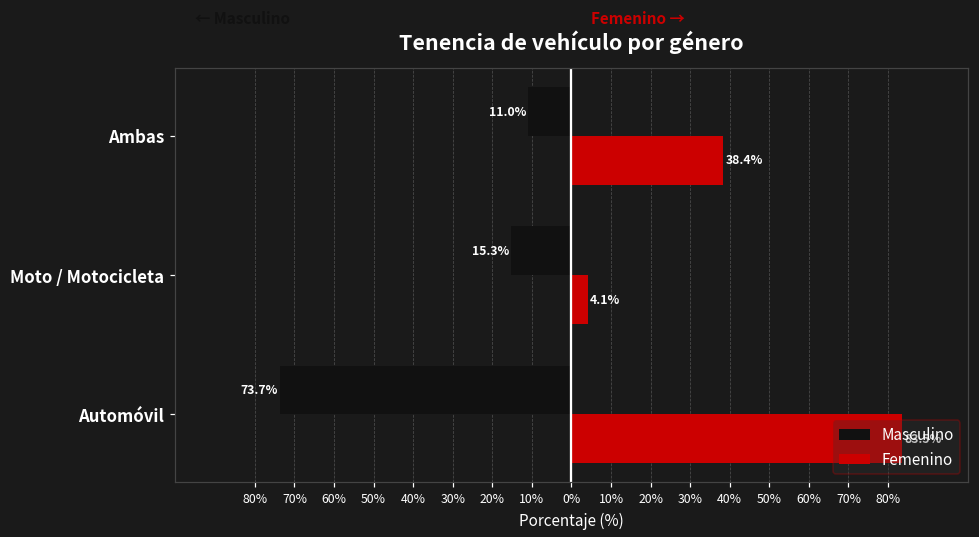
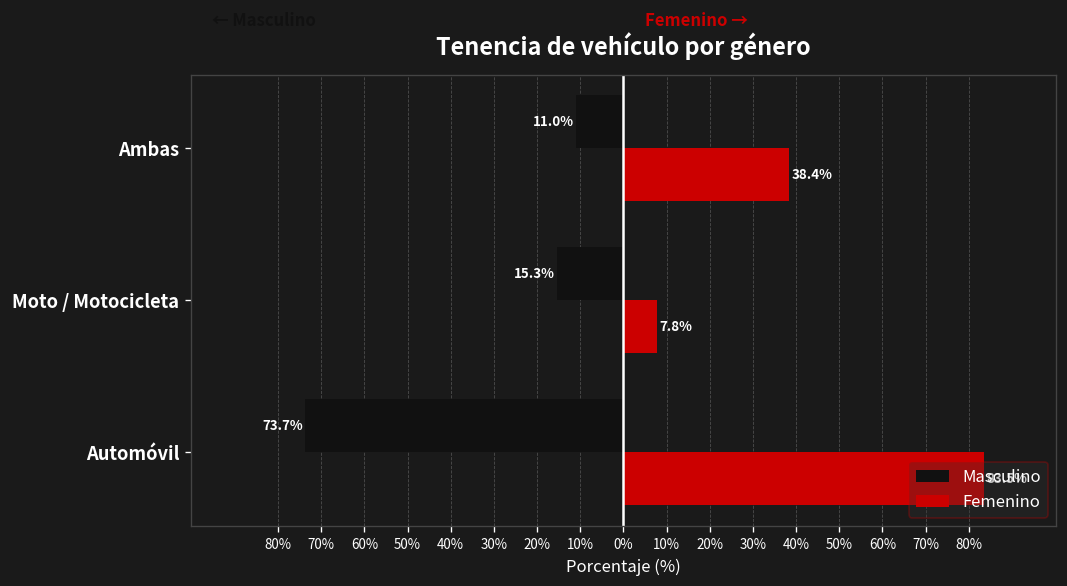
  {
    "Femenino": {
      "Ambas": "38.4%",
-     "Moto / Motocicleta": "4.1%"
+     "Moto / Motocicleta": "7.8%"
    }
  }
